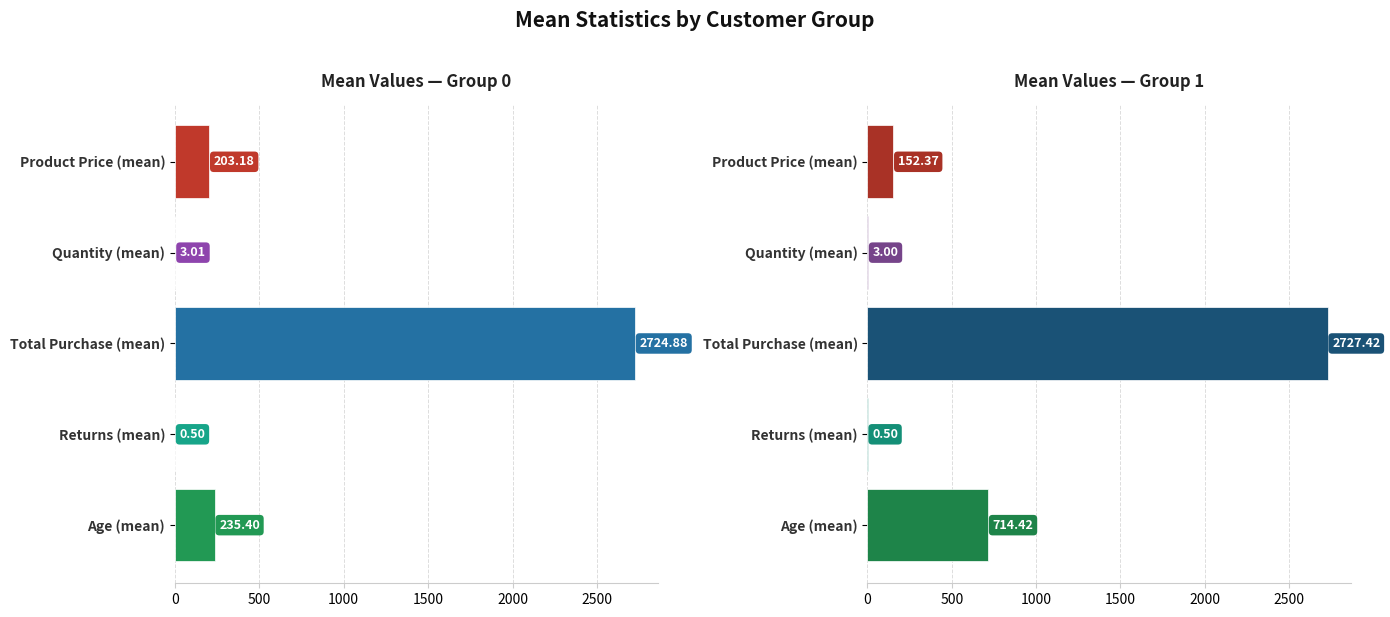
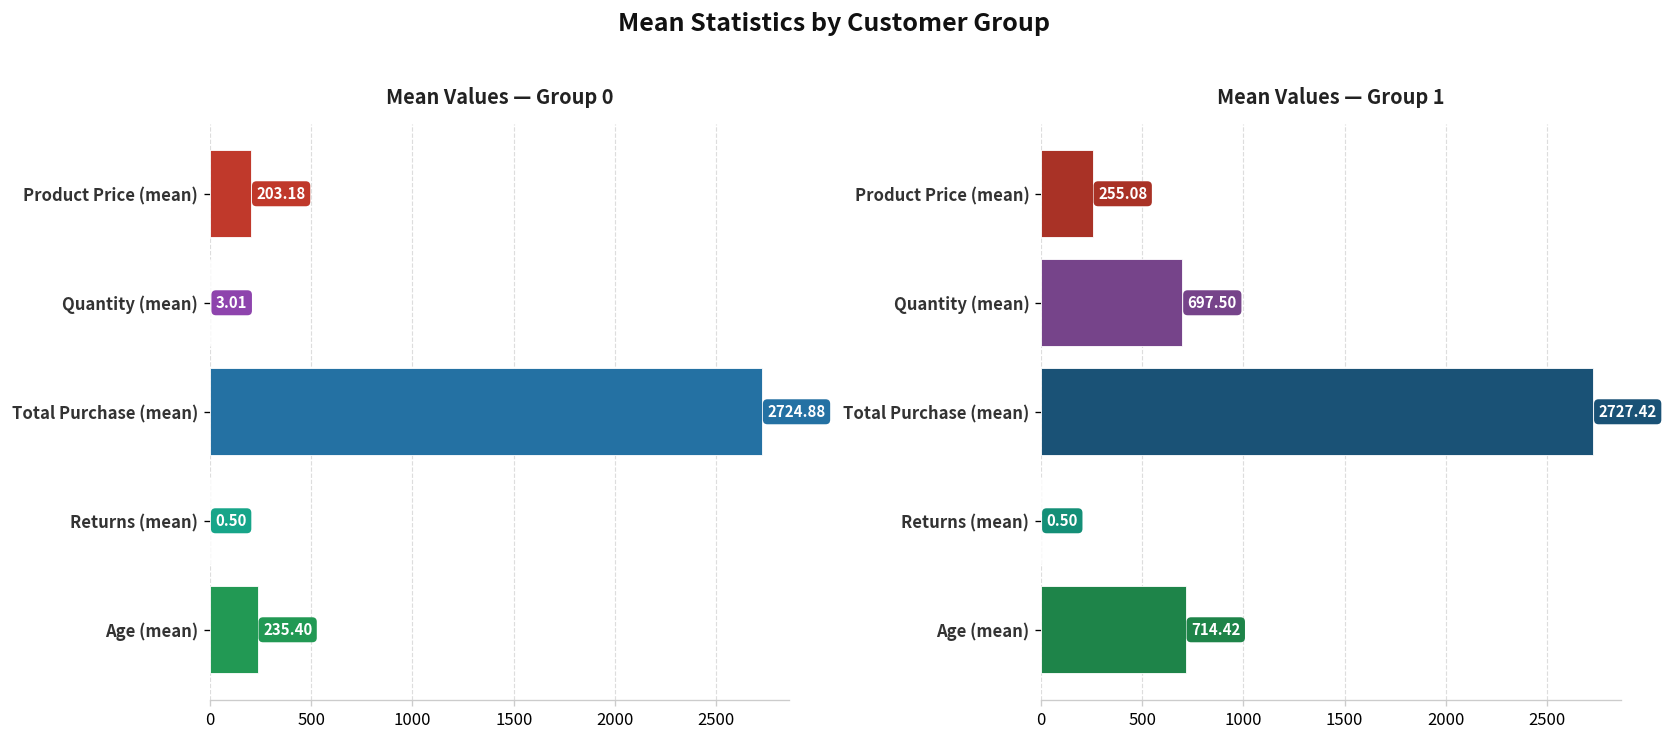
  {
    "Mean Values — Group 1": {
-     "Product Price (mean)": 152.37,
-     "Quantity (mean)": 3.00
+     "Product Price (mean)": 255.08,
+     "Quantity (mean)": 697.50
    }
  }
